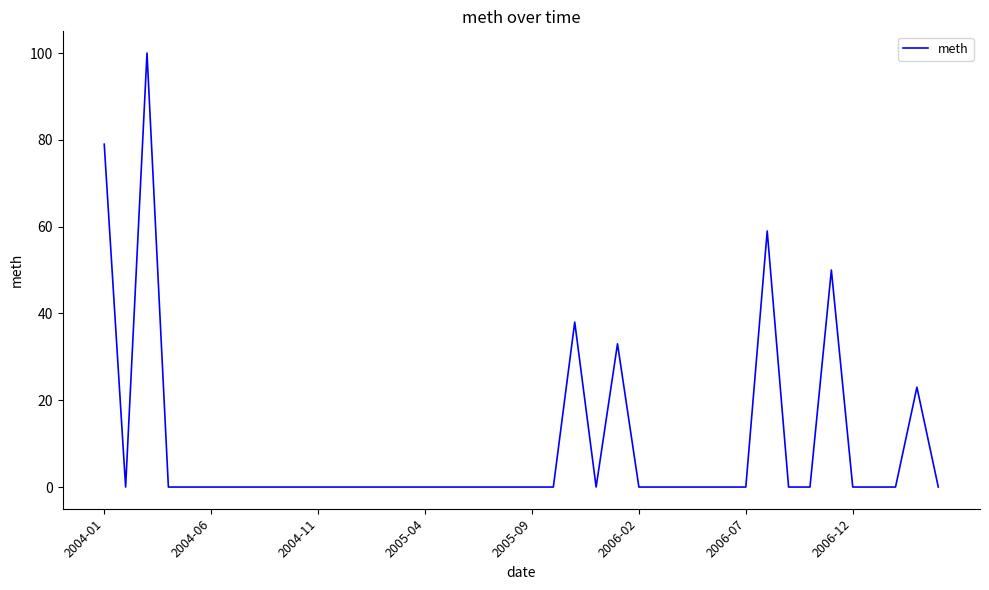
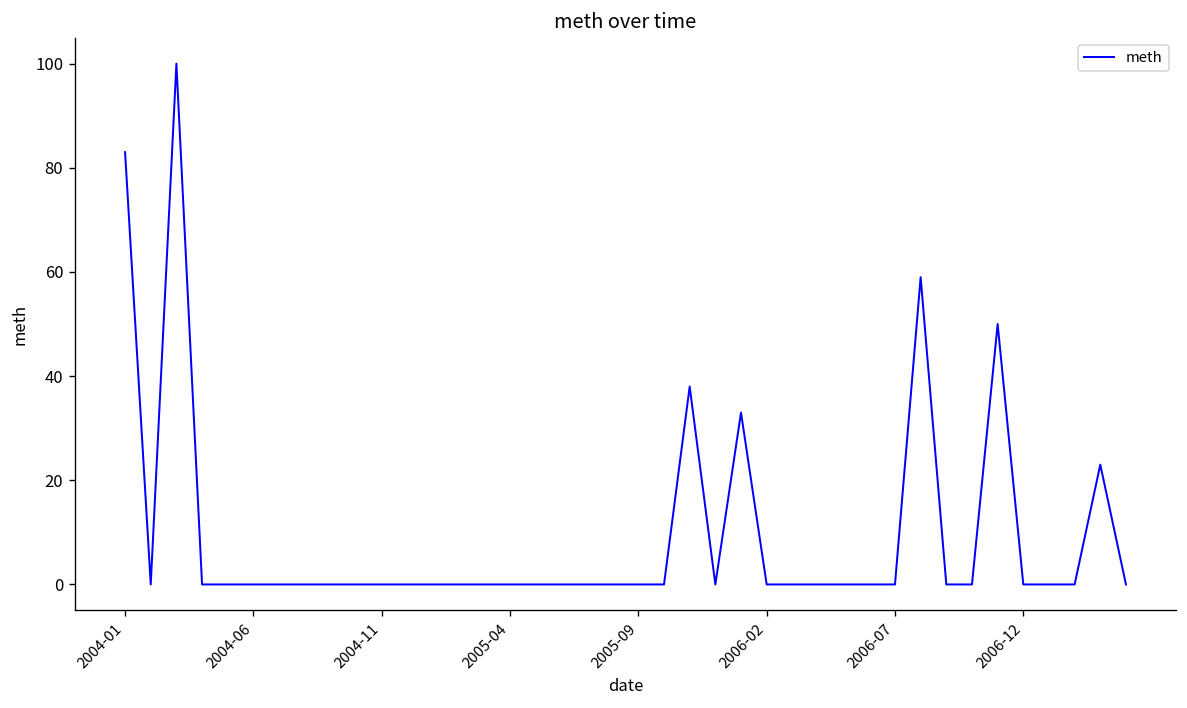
  {
-   "2004-01": 79,
+   "2004-01": 83,
    "2004-06": 0,
    "2004-11": 0,
    "2005-04": 0,
    "2005-09": 0,
    "2006-02": 0,
    "2006-07": 0,
    "2006-12": 0
  }
